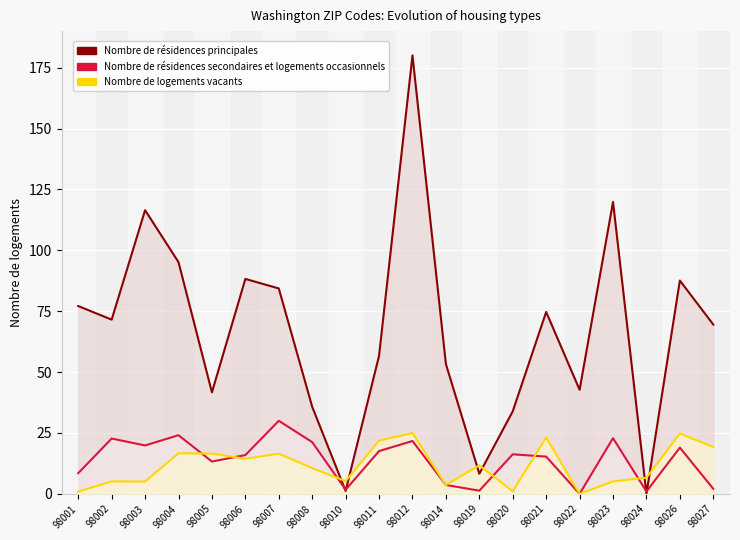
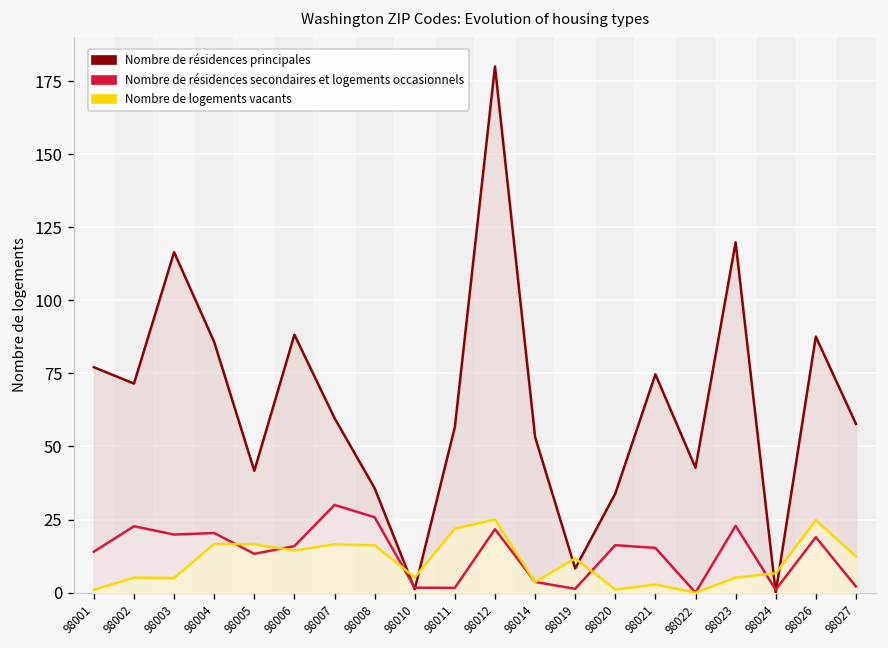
  {
    "Nombre de résidences principales": {
      "98001": 77,
      "98002": 72,
      "98003": 116,
-     "98004": 95,
+     "98004": 86,
      "98005": 42,
      "98006": 88,
-     "98007": 84,
+     "98007": 60,
      "98008": 36,
      "98011": 57,
      "98012": 180,
      "98014": 53,
      "98019": 8,
      "98020": 34,
      "98021": 75,
      "98022": 43,
      "98023": 120,
      "98026": 88,
-     "98027": 70
+     "98027": 58
    },
    "Nombre de résidences secondaires et logements occasionnels": {
-     "98001": 8,
+     "98001": 14,
      "98002": 23,
      "98003": 20,
-     "98004": 24,
+     "98004": 20,
      "98005": 13,
      "98006": 16,
      "98007": 30,
-     "98008": 21,
-     "98011": 18,
+     "98008": 26,
+     "98011": 2,
      "98012": 22,
      "98019": 1,
      "98020": 16,
      "98021": 15,
      "98023": 23,
      "98026": 19,
      "98027": 2
    },
    "Nombre de logements vacants": {
      "98001": 1,
      "98002": 5,
      "98003": 5,
      "98004": 17,
      "98005": 17,
      "98006": 14,
      "98007": 16,
-     "98008": 11,
+     "98008": 16,
      "98010": 5,
      "98011": 22,
      "98012": 25,
      "98019": 12,
      "98020": 1,
-     "98021": 23,
+     "98021": 3,
      "98023": 5,
      "98024": 7,
      "98026": 25,
-     "98027": 19
+     "98027": 12
    }
  }
